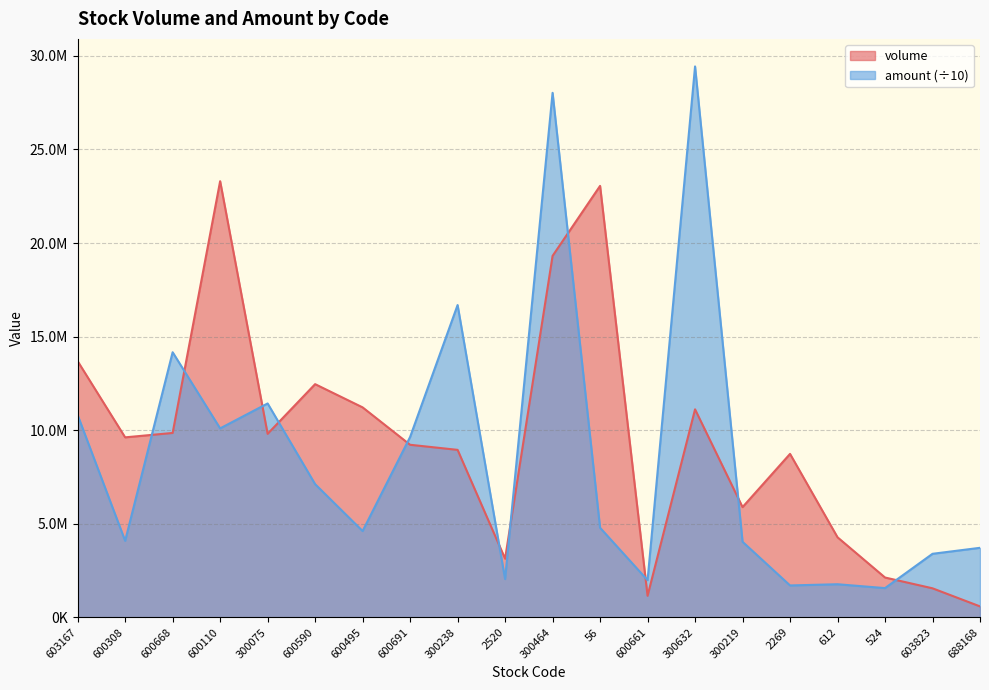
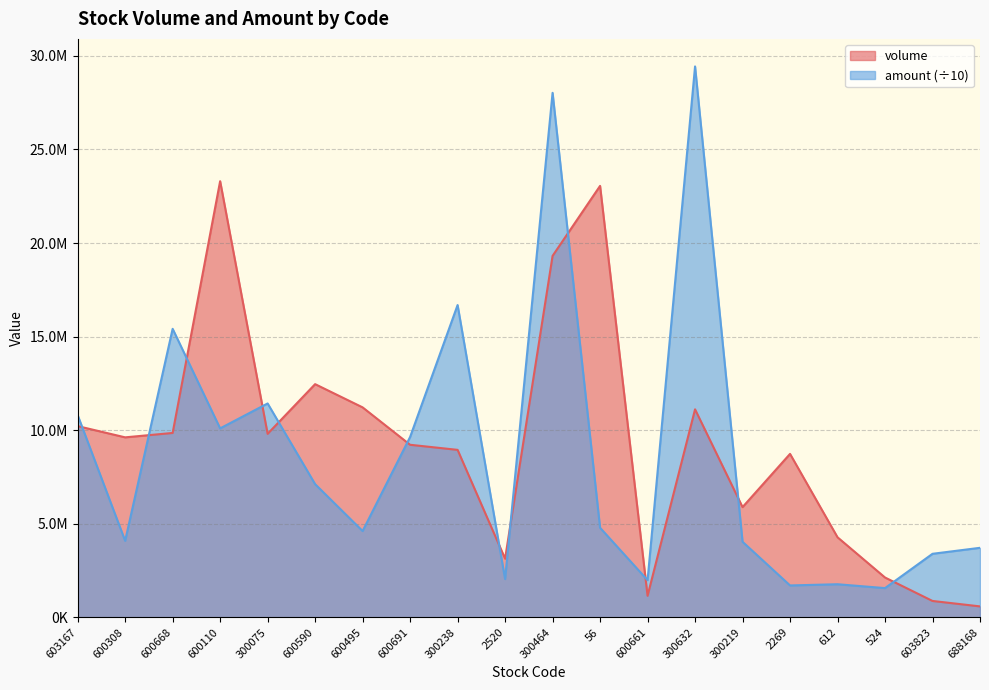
  {
    "volume": {
-     "603167": 13700000,
+     "603167": 10200000,
      "600308": 9600000,
      "600668": 9900000,
      "600110": 23300000,
      "300075": 9800000,
      "600590": 12500000,
      "600495": 11200000,
      "600691": 9200000,
      "300238": 9000000,
      "2520": 3100000,
      "300464": 19300000,
      "56": 23100000,
      "600661": 1200000,
      "300632": 11100000,
      "300219": 5900000,
      "2269": 8700000,
      "612": 4300000,
      "524": 2100000,
-     "603823": 1600000,
+     "603823": 900000,
      "688168": 600000
    },
    "amount (÷10)": {
      "603167": 10800000,
      "600308": 4100000,
-     "600668": 14200000,
+     "600668": 15400000,
      "600110": 10100000,
      "300075": 11400000,
      "600590": 7100000,
      "600495": 4600000,
      "600691": 9600000,
      "300238": 16700000,
      "2520": 2000000,
      "300464": 28000000,
      "56": 4800000,
      "600661": 2000000,
      "300632": 29400000,
      "300219": 4000000,
      "2269": 1700000,
      "612": 1800000,
      "524": 1600000,
      "603823": 3400000,
      "688168": 3700000
    }
  }
